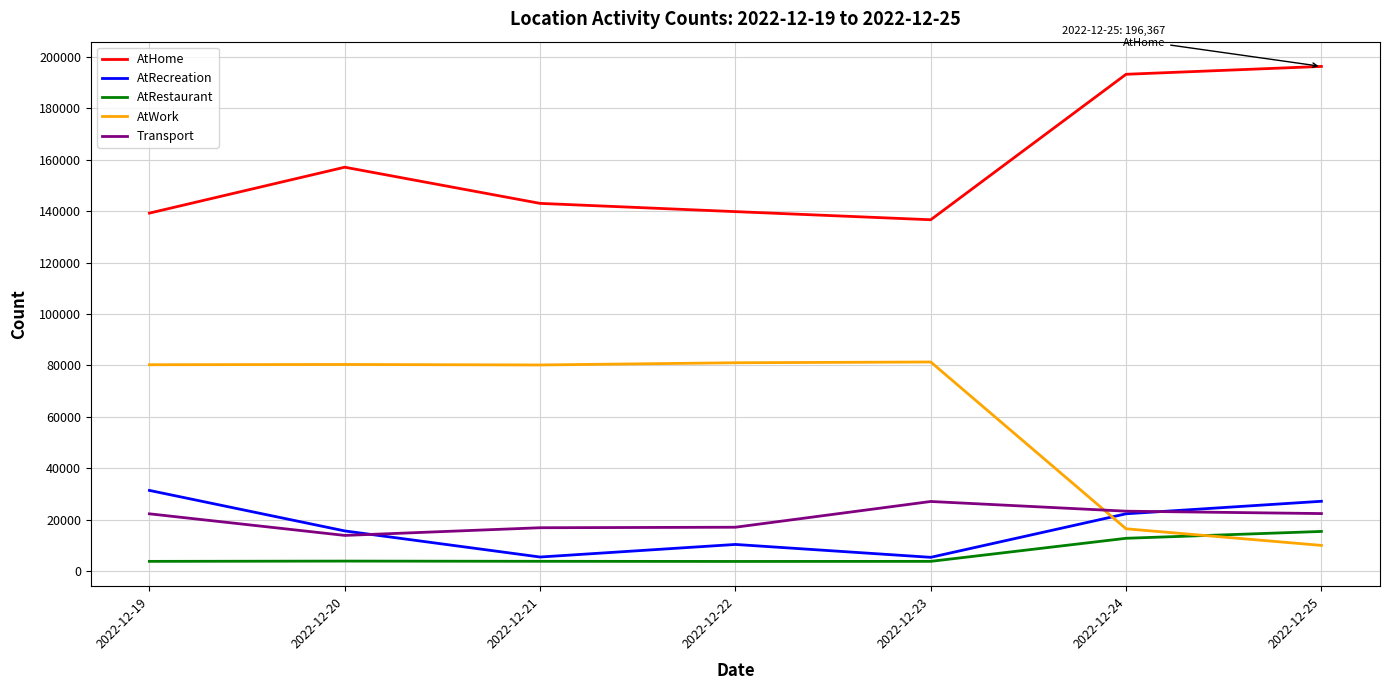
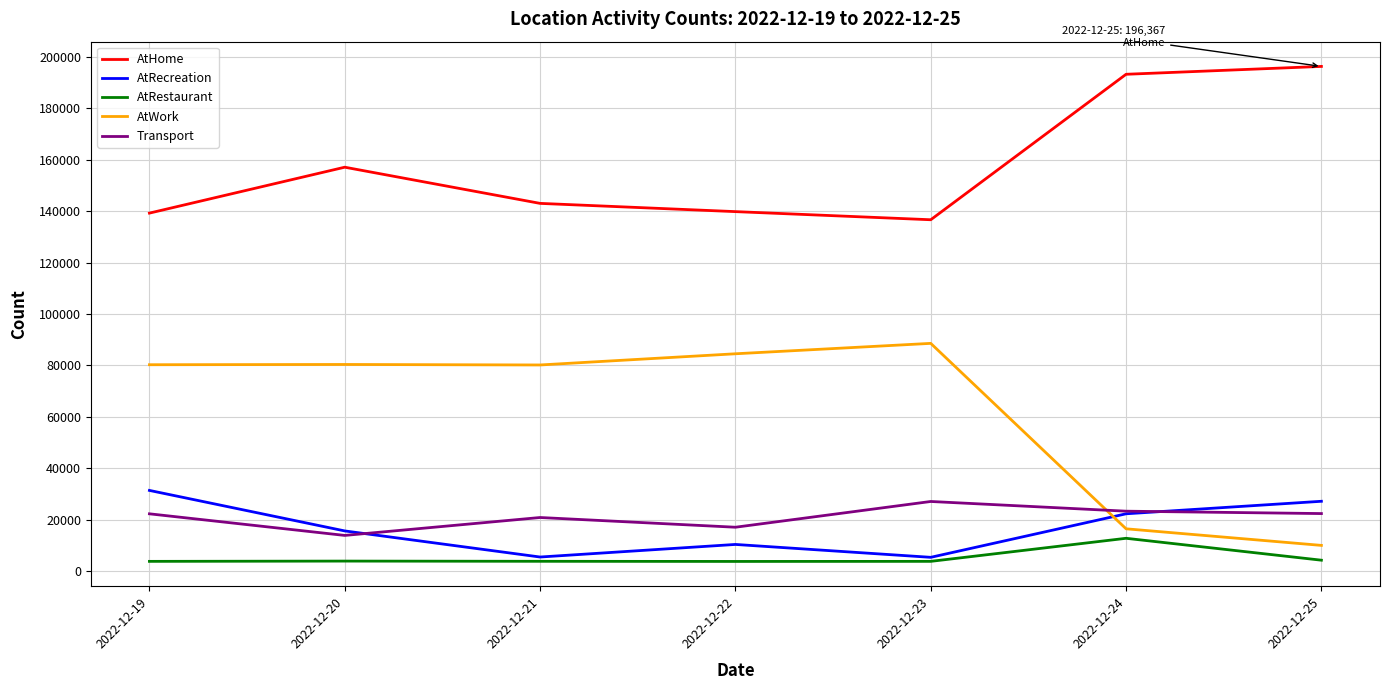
  {
    "AtHome": {
      "2022-12-25": "196,367"
    },
    "AtRecreation": {
      "2022-12-19": "31000",
      "2022-12-20": "16000",
      "2022-12-21": "5000",
      "2022-12-22": "10000",
      "2022-12-23": "5000",
      "2022-12-24": "22000",
      "2022-12-25": "27000"
    },
    "AtRestaurant": {
      "2022-12-19": "4000",
      "2022-12-20": "4000",
      "2022-12-21": "4000",
      "2022-12-22": "4000",
      "2022-12-23": "4000",
      "2022-12-24": "13000",
-     "2022-12-25": "15000"
+     "2022-12-25": "4000"
    },
    "AtWork": {
      "2022-12-19": "80000",
      "2022-12-20": "80000",
      "2022-12-21": "80000",
-     "2022-12-22": "81000",
-     "2022-12-23": "81000",
+     "2022-12-22": "85000",
+     "2022-12-23": "89000",
      "2022-12-24": "16000",
      "2022-12-25": "10000"
    },
    "Transport": {
      "2022-12-19": "22000",
      "2022-12-20": "14000",
-     "2022-12-21": "17000",
+     "2022-12-21": "21000",
      "2022-12-22": "17000",
      "2022-12-23": "27000",
      "2022-12-24": "23000",
      "2022-12-25": "22000"
    }
  }
